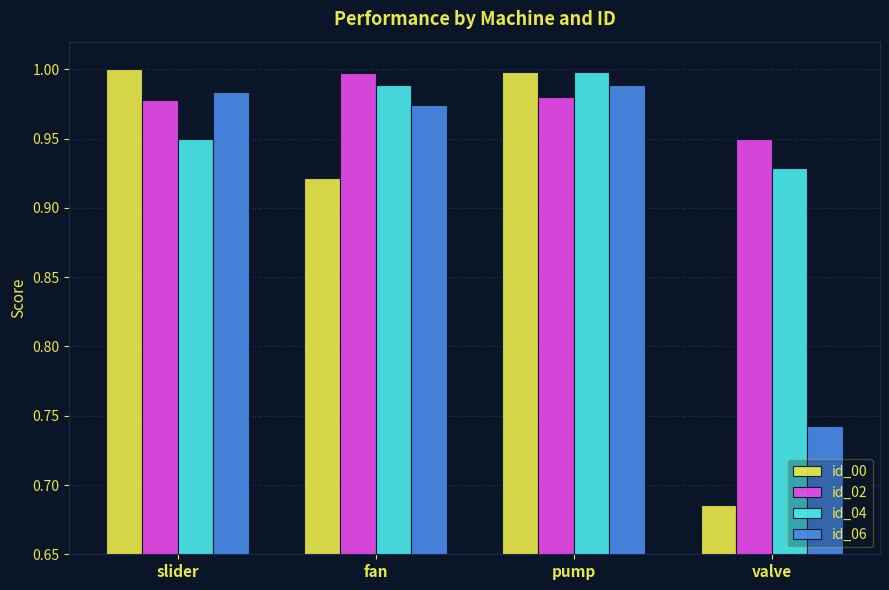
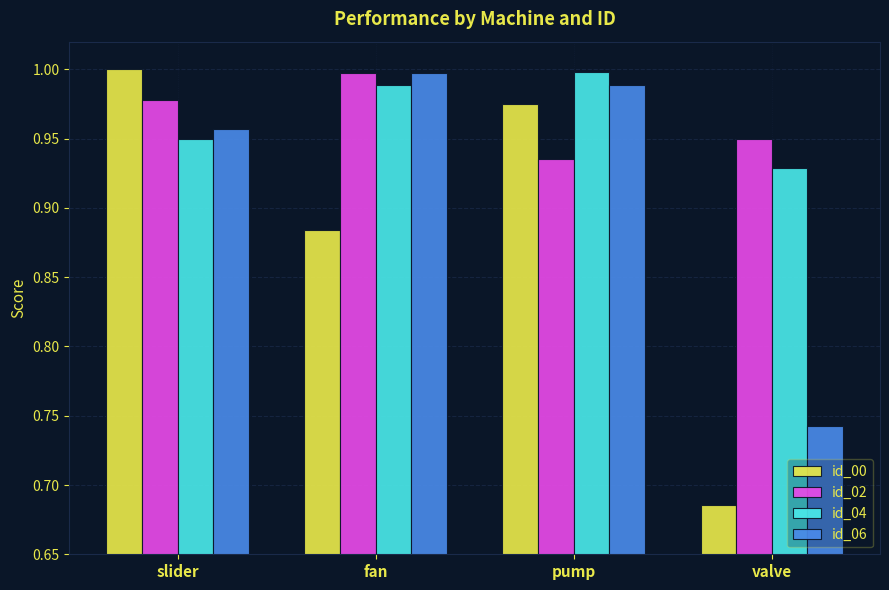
  {
    "id_00": {
      "slider": 1.000,
-     "fan": 0.921,
-     "pump": 0.998,
+     "fan": 0.884,
+     "pump": 0.975,
      "valve": 0.686
    },
    "id_02": {
      "slider": 0.978,
      "fan": 0.998,
-     "pump": 0.980,
+     "pump": 0.935,
      "valve": 0.950
    },
    "id_04": {
      "slider": 0.950,
      "fan": 0.989,
      "pump": 0.998,
      "valve": 0.929
    },
    "id_06": {
-     "slider": 0.983,
-     "fan": 0.974,
+     "slider": 0.957,
+     "fan": 0.997,
      "pump": 0.989,
      "valve": 0.743
    }
  }
